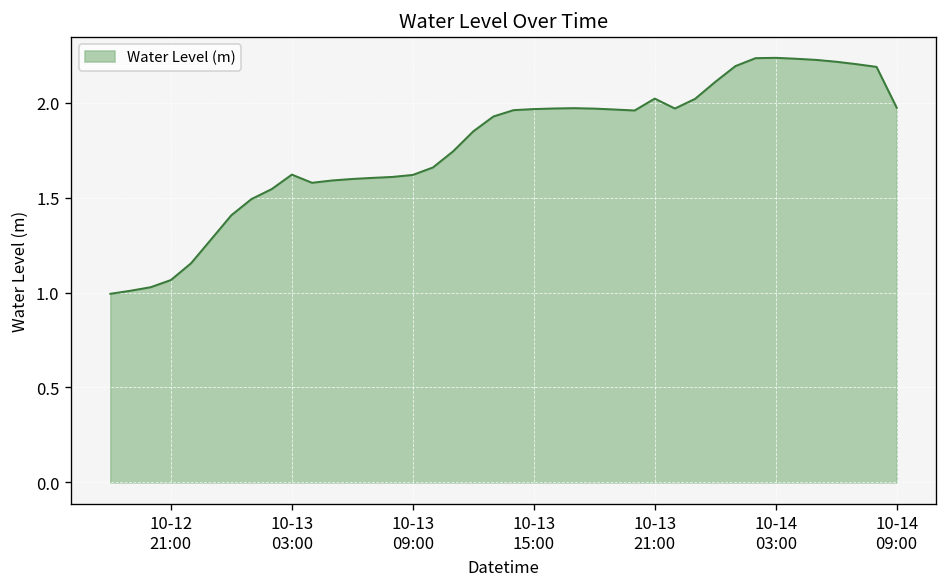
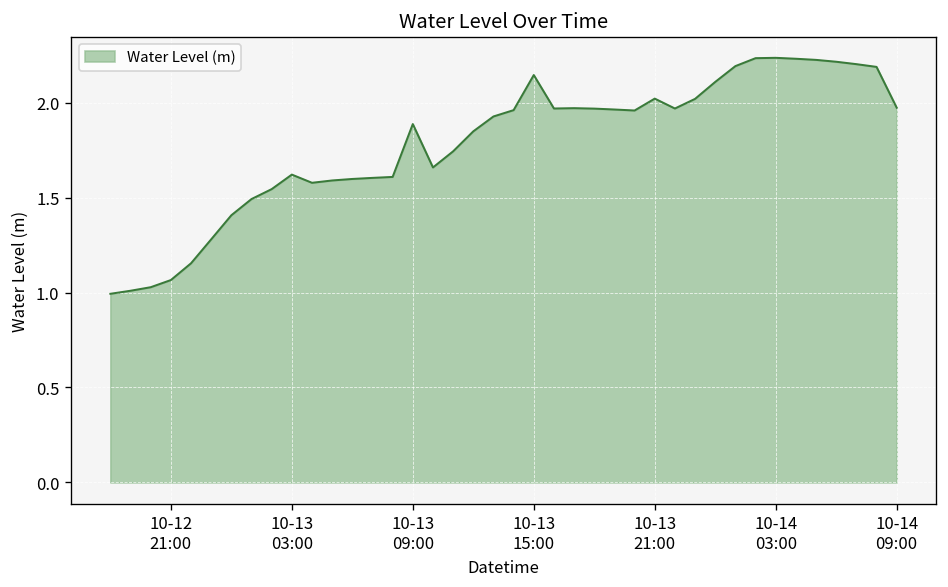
  {
    "10-12 21:00": 1.07,
    "10-13 03:00": 1.62,
-   "10-13 09:00": 1.62,
-   "10-13 15:00": 1.97,
+   "10-13 09:00": 1.89,
+   "10-13 15:00": 2.15,
    "10-13 21:00": 2.02,
    "10-14 03:00": 2.24,
    "10-14 09:00": 1.97
  }
